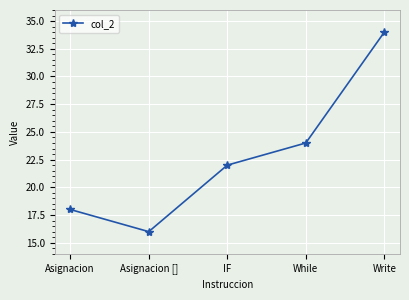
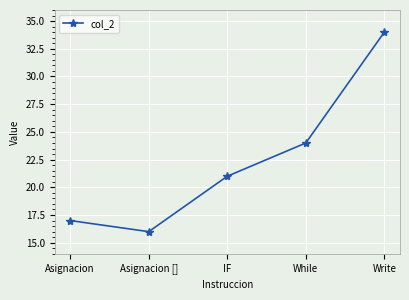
  {
-   "Asignacion": 18,
+   "Asignacion": 17,
    "Asignacion []": 16,
-   "IF": 22,
+   "IF": 21,
    "While": 24,
    "Write": 34
  }
